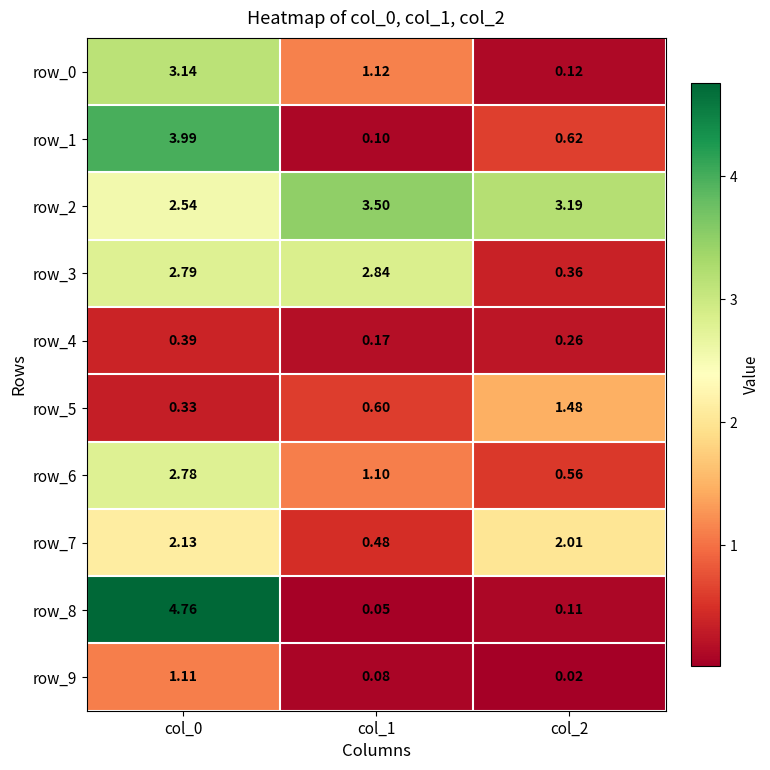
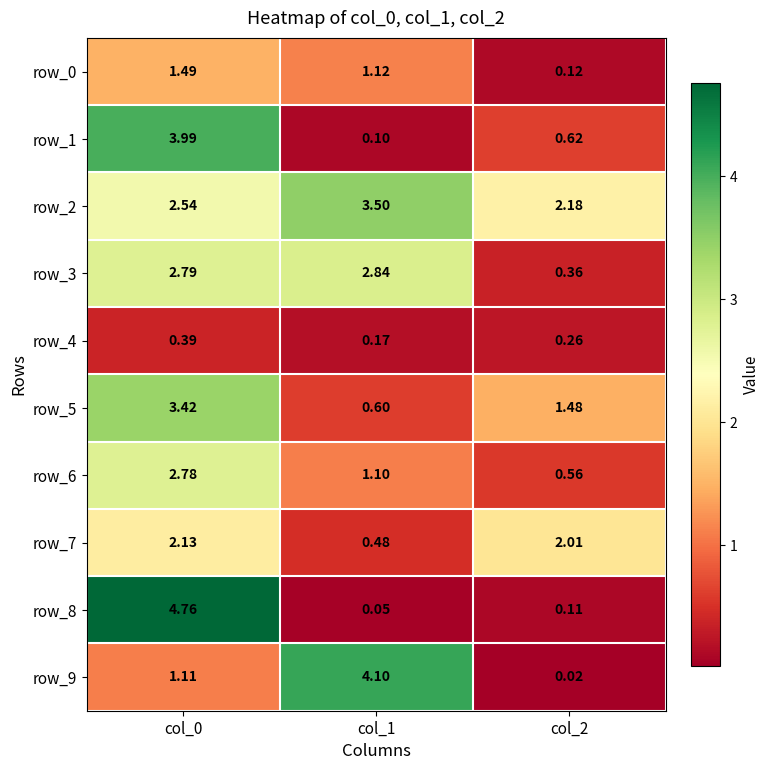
  {
    "row_0": {
-     "col_0": 3.14,
+     "col_0": 1.49,
      "col_1": 1.12,
      "col_2": 0.12
    },
    "row_1": {
      "col_0": 3.99,
      "col_1": 0.10,
      "col_2": 0.62
    },
    "row_2": {
      "col_0": 2.54,
      "col_1": 3.50,
-     "col_2": 3.19
+     "col_2": 2.18
    },
    "row_3": {
      "col_0": 2.79,
      "col_1": 2.84,
      "col_2": 0.36
    },
    "row_4": {
      "col_0": 0.39,
      "col_1": 0.17,
      "col_2": 0.26
    },
    "row_5": {
-     "col_0": 0.33,
+     "col_0": 3.42,
      "col_1": 0.60,
      "col_2": 1.48
    },
    "row_6": {
      "col_0": 2.78,
      "col_1": 1.10,
      "col_2": 0.56
    },
    "row_7": {
      "col_0": 2.13,
      "col_1": 0.48,
      "col_2": 2.01
    },
    "row_8": {
      "col_0": 4.76,
      "col_1": 0.05,
      "col_2": 0.11
    },
    "row_9": {
      "col_0": 1.11,
-     "col_1": 0.08,
+     "col_1": 4.10,
      "col_2": 0.02
    }
  }
